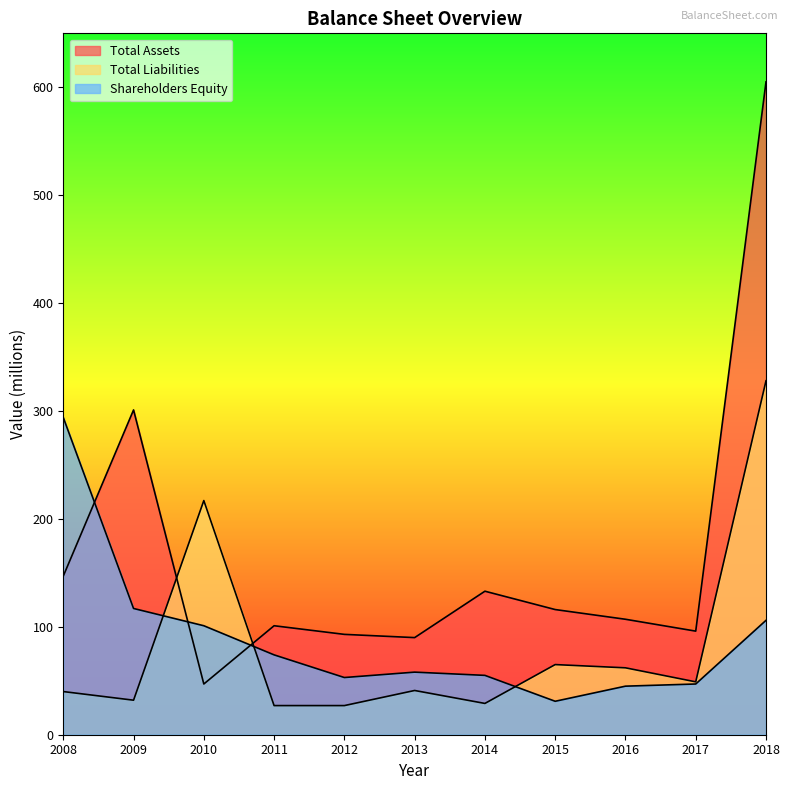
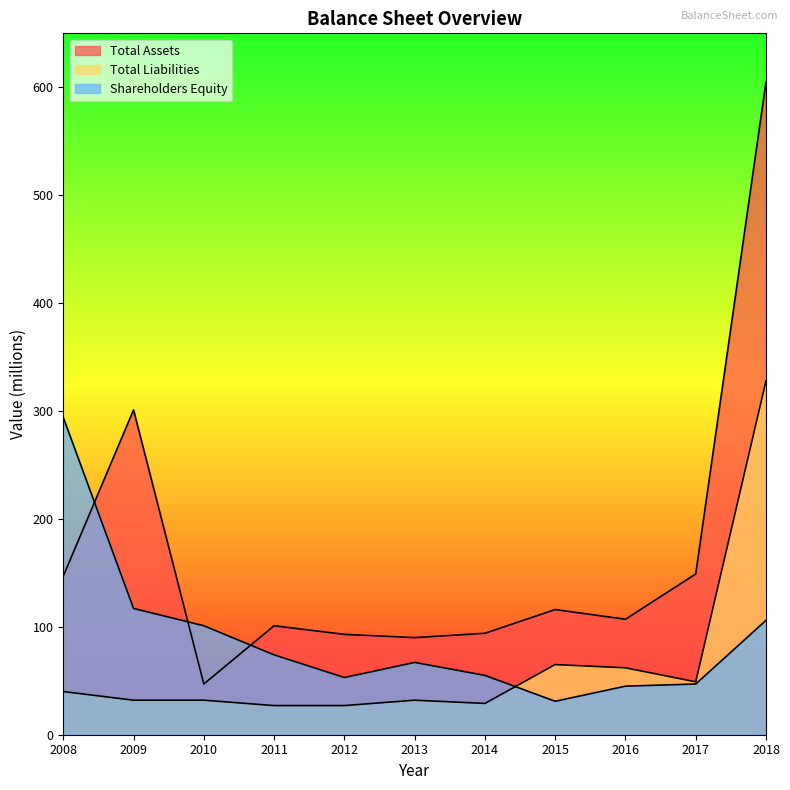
  {
    "Total Assets": {
      "2008": 147,
      "2009": 301,
      "2010": 47,
      "2011": 101,
      "2012": 93,
      "2013": 90,
-     "2014": 133,
+     "2014": 94,
      "2015": 116,
      "2016": 107,
-     "2017": 96,
+     "2017": 149,
      "2018": 605
    },
    "Total Liabilities": {
      "2008": 40,
      "2009": 32,
-     "2010": 217,
+     "2010": 32,
      "2011": 27,
      "2012": 27,
-     "2013": 41,
+     "2013": 32,
      "2014": 29,
      "2015": 65,
      "2016": 62,
      "2018": 328
    },
    "Shareholders Equity": {
      "2008": 294,
      "2009": 117,
      "2010": 101,
      "2011": 74,
      "2012": 53,
-     "2013": 58,
+     "2013": 67,
      "2014": 55,
      "2015": 31,
      "2016": 45,
      "2018": 106
    }
  }
